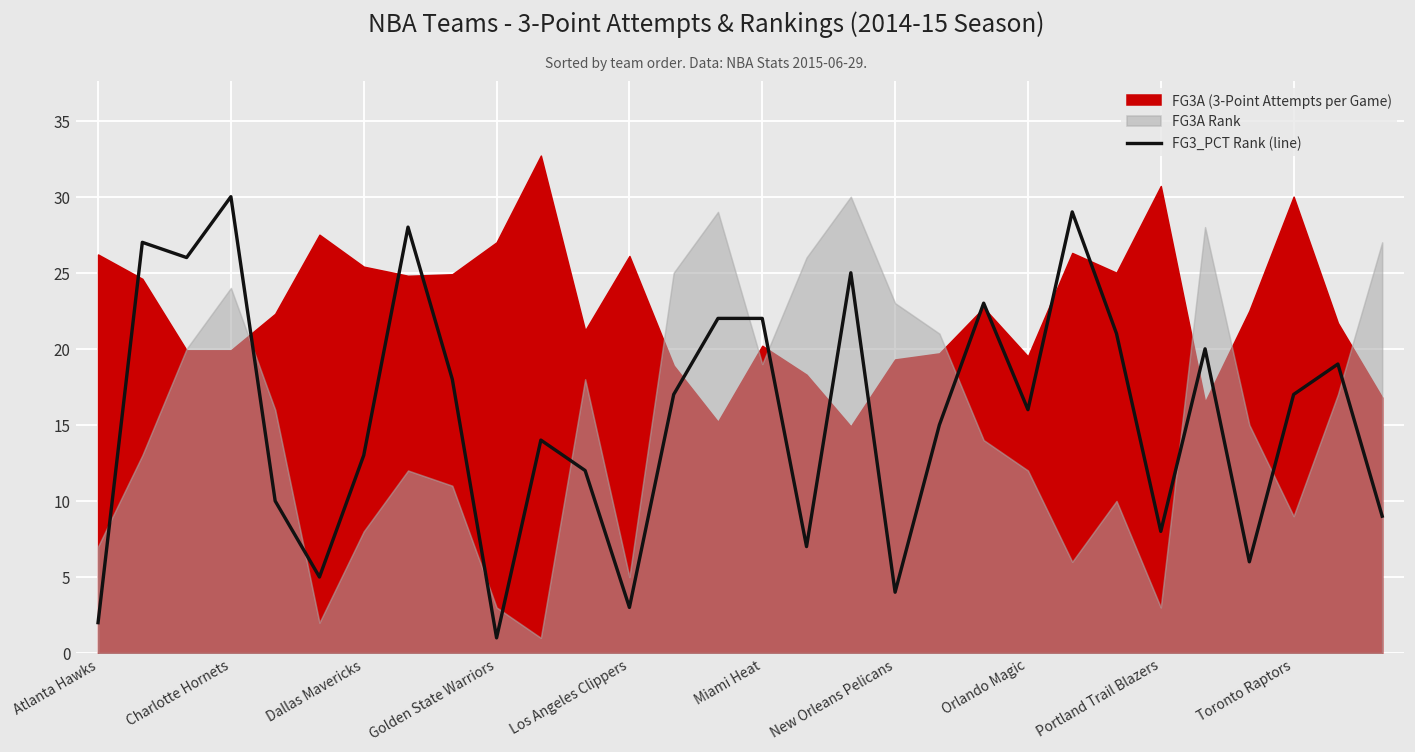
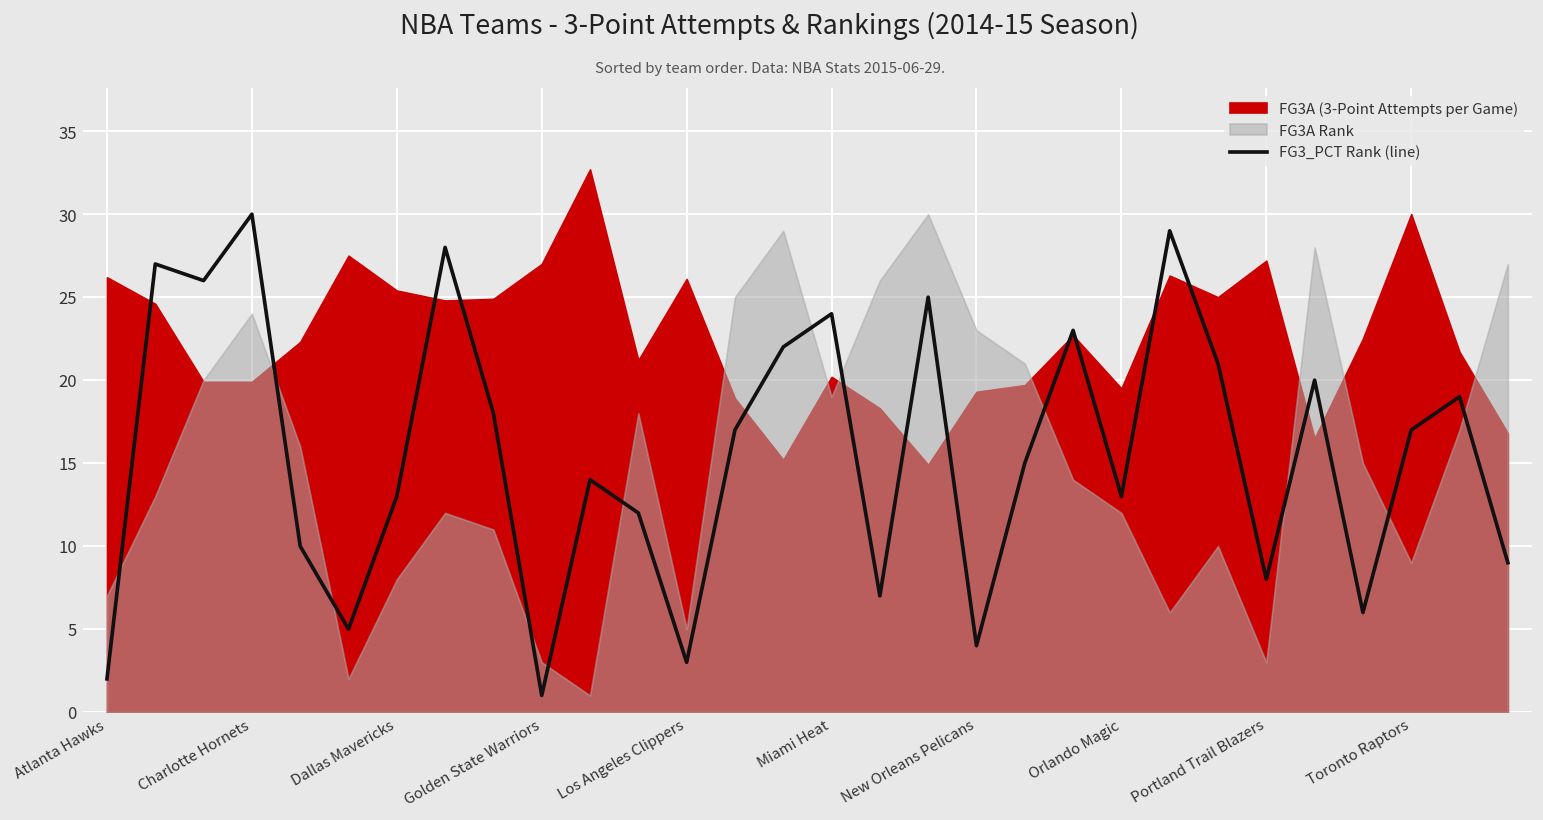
  {
    "FG3_PCT Rank (line)": {
      "Atlanta Hawks": 2,
      "Charlotte Hornets": 30,
      "Dallas Mavericks": 13,
      "Golden State Warriors": 1,
      "Los Angeles Clippers": 3,
-     "Miami Heat": 22,
+     "Miami Heat": 24,
      "New Orleans Pelicans": 4,
-     "Orlando Magic": 16,
+     "Orlando Magic": 13,
      "Portland Trail Blazers": 8,
      "Toronto Raptors": 17
    },
    "FG3A (3-Point Attempts per Game)": {
      "Atlanta Hawks": 26.2,
      "Charlotte Hornets": 19.9,
      "Dallas Mavericks": 25.4,
      "Golden State Warriors": 27.0,
      "Los Angeles Clippers": 26.1,
      "Miami Heat": 20.2,
      "New Orleans Pelicans": 19.3,
      "Orlando Magic": 19.5,
-     "Portland Trail Blazers": 30.7,
+     "Portland Trail Blazers": 27.2,
      "Toronto Raptors": 30.0
    },
    "FG3A Rank": {
      "Atlanta Hawks": 7.0,
      "Charlotte Hornets": 24.0,
      "Dallas Mavericks": 8.0,
      "Golden State Warriors": 3.0,
      "Los Angeles Clippers": 5.0,
      "Miami Heat": 19.0,
      "New Orleans Pelicans": 23.0,
      "Orlando Magic": 12.0,
      "Portland Trail Blazers": 3.0,
      "Toronto Raptors": 9.0
    }
  }
